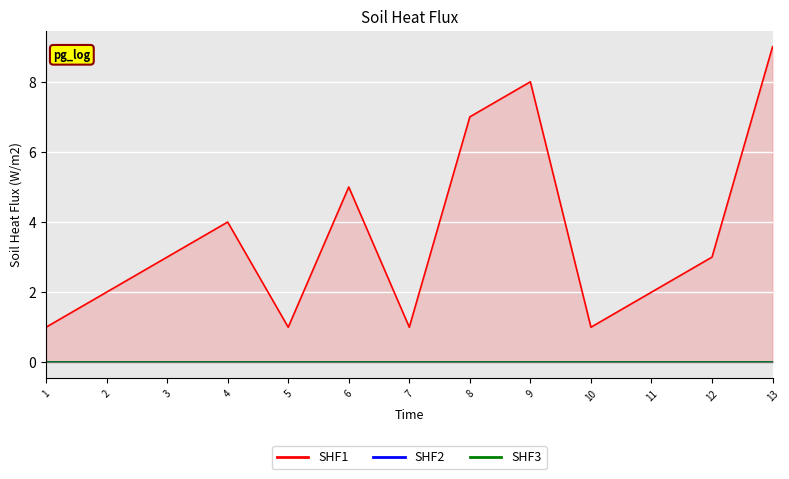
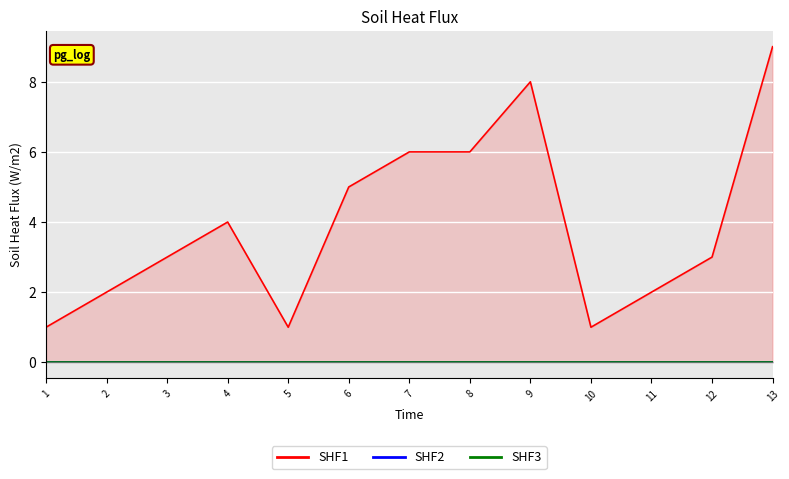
  {
    "SHF1": {
      "1": 1,
      "2": 2,
      "3": 3,
      "4": 4,
      "5": 1,
      "6": 5,
-     "7": 1,
-     "8": 7,
+     "7": 6,
+     "8": 6,
      "9": 8,
      "10": 1,
      "11": 2,
      "12": 3,
      "13": 9
    },
    "SHF3": {
      "1": 0,
      "2": 0,
      "3": 0,
      "4": 0,
      "5": 0,
      "6": 0,
      "7": 0,
      "8": 0,
      "9": 0,
      "10": 0,
      "11": 0,
      "12": 0,
      "13": 0
    }
  }
